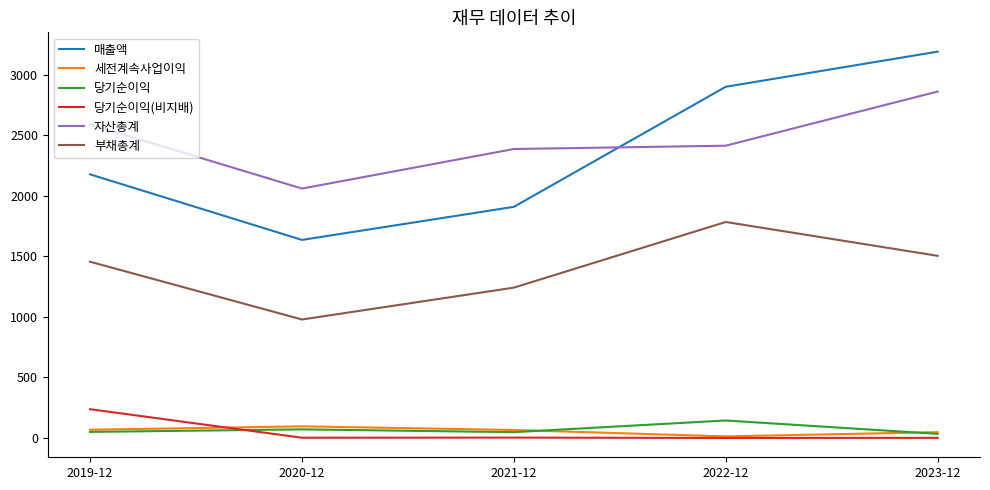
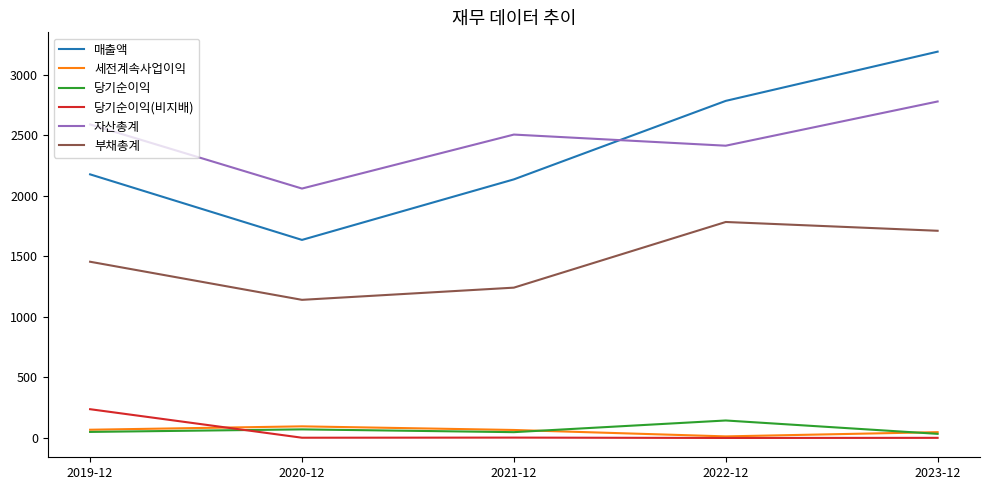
  {
    "매출액": {
      "2019-12": 2180,
      "2020-12": 1630,
-     "2021-12": 1910,
-     "2022-12": 2900,
+     "2021-12": 2140,
+     "2022-12": 2780,
      "2023-12": 3190
    },
    "세전계속사업이익": {
      "2020-12": 90
    },
    "당기순이익": {
      "2020-12": 70,
      "2022-12": 140
    },
    "당기순이익(비지배)": {
      "2019-12": 230,
      "2020-12": 0,
      "2021-12": 0,
      "2023-12": 0
    },
    "자산총계": {
      "2020-12": 2060,
-     "2021-12": 2390,
+     "2021-12": 2510,
      "2022-12": 2410,
-     "2023-12": 2860
+     "2023-12": 2780
    },
    "부채총계": {
      "2019-12": 1450,
-     "2020-12": 980,
+     "2020-12": 1140,
      "2021-12": 1240,
      "2022-12": 1780,
-     "2023-12": 1500
+     "2023-12": 1710
    }
  }
